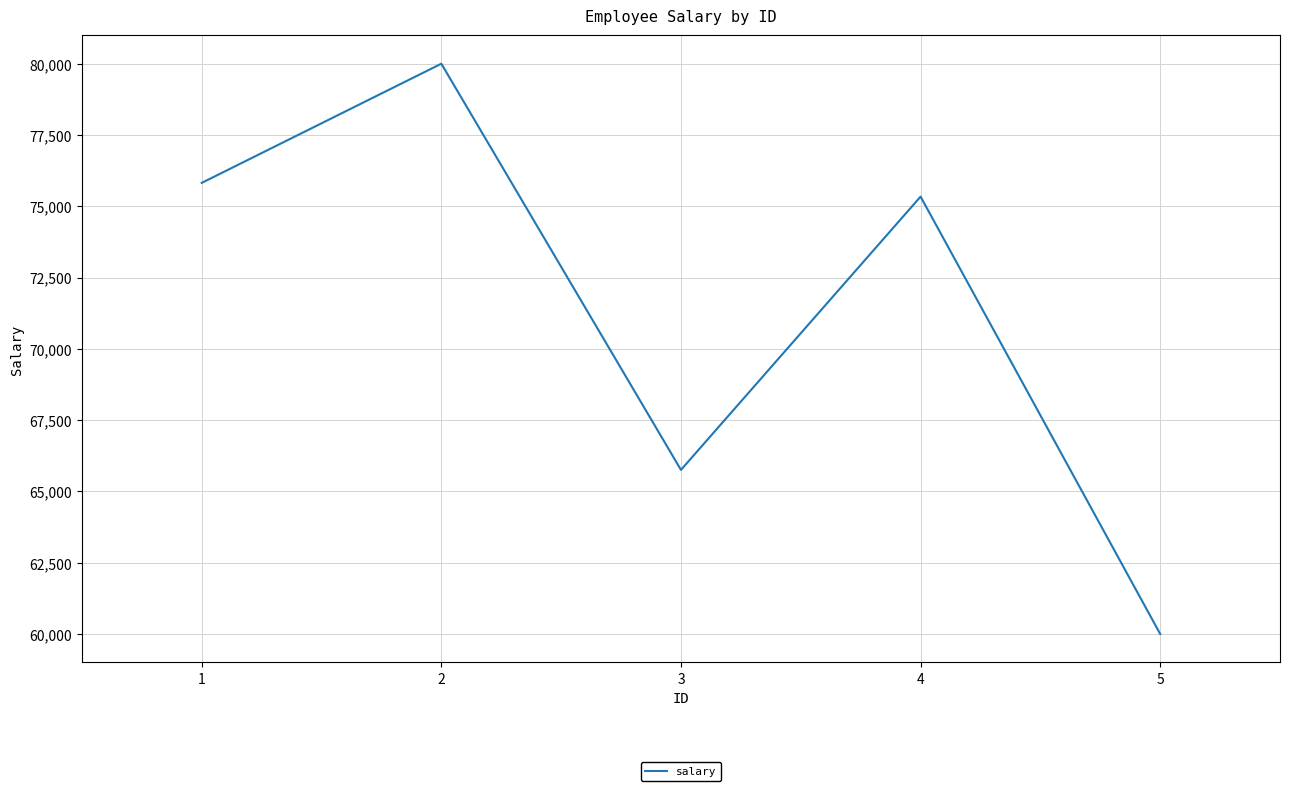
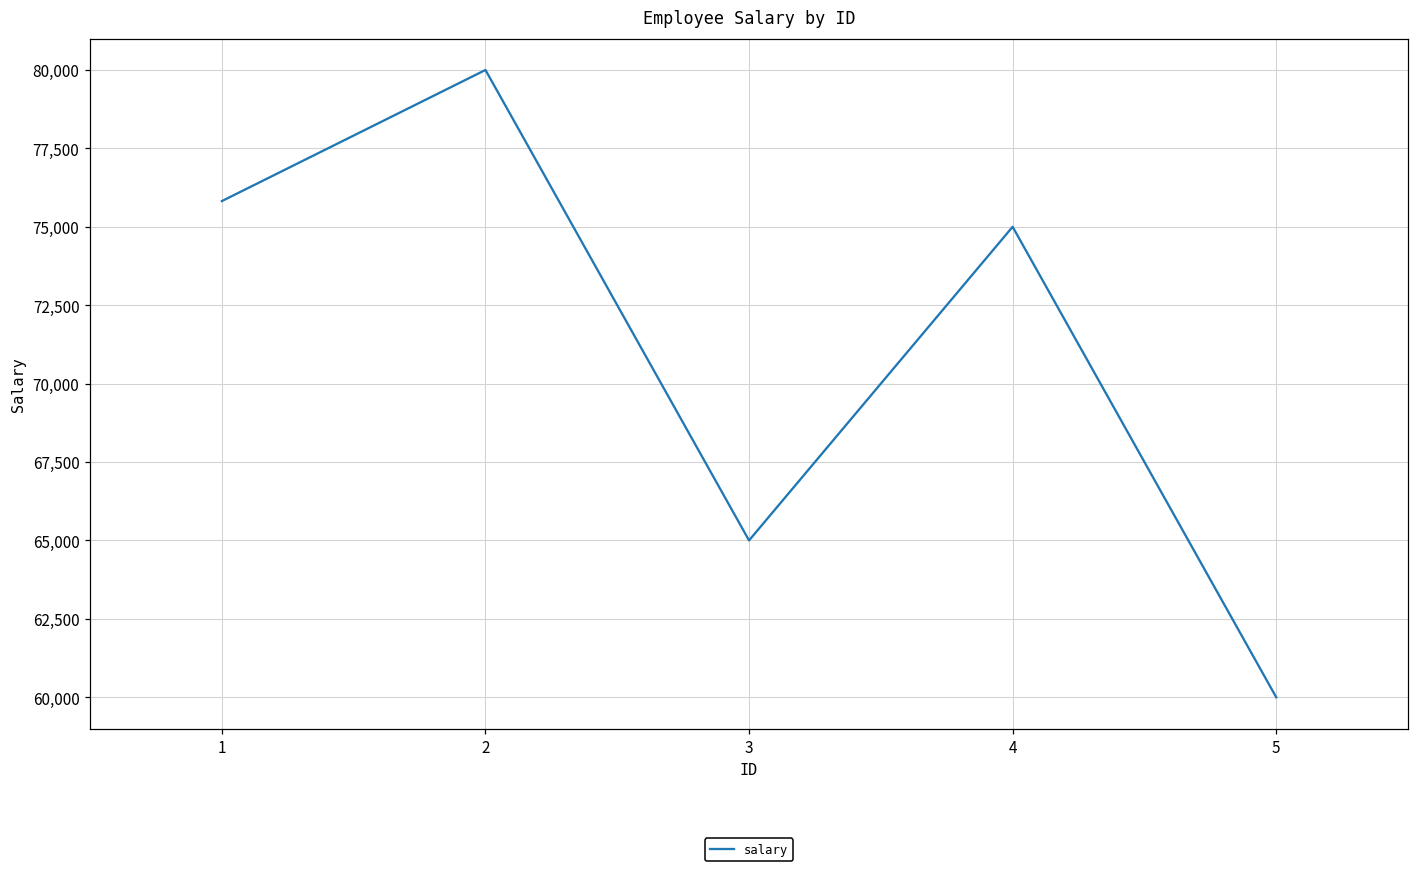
  {
    "1": "75,800",
    "2": "80,000",
-   "3": "65,800",
-   "4": "75,300",
+   "3": "65,000",
+   "4": "75,000",
    "5": "60,000"
  }
